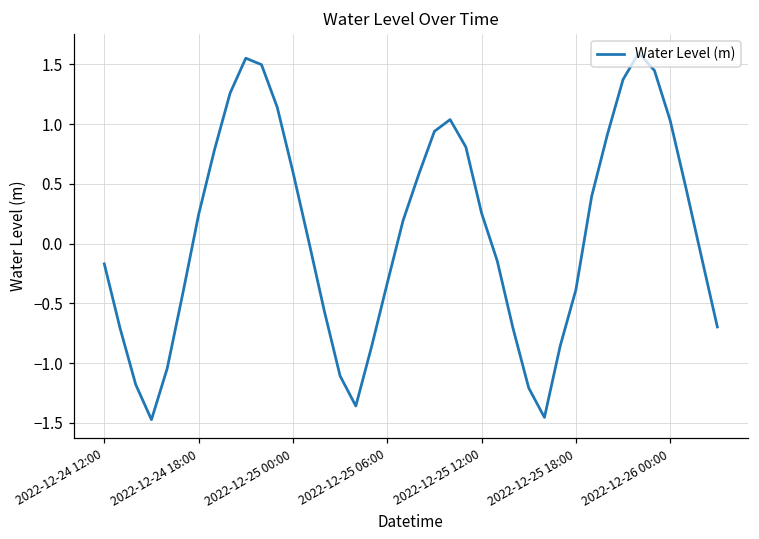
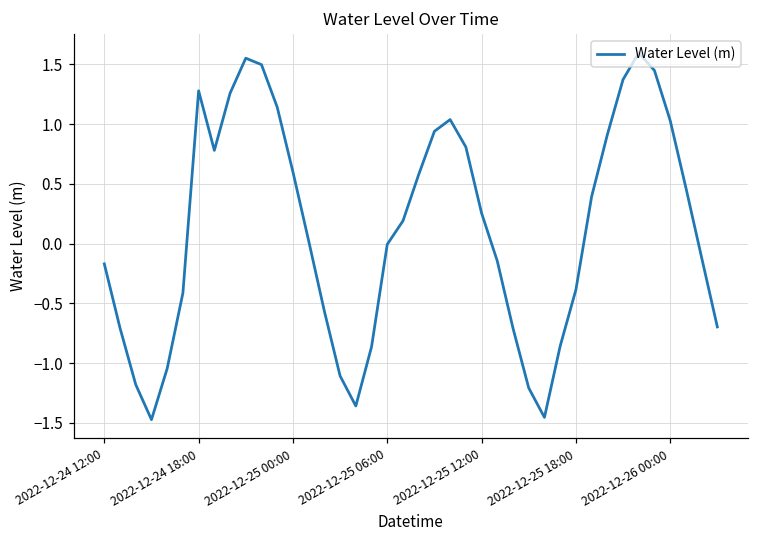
  {
    "2022-12-24 12:00": -0.17,
-   "2022-12-24 18:00": 0.24,
+   "2022-12-24 18:00": 1.28,
    "2022-12-25 00:00": 0.60,
-   "2022-12-25 06:00": -0.33,
+   "2022-12-25 06:00": -0.01,
    "2022-12-25 12:00": 0.26,
    "2022-12-25 18:00": -0.39,
    "2022-12-26 00:00": 1.03
  }
